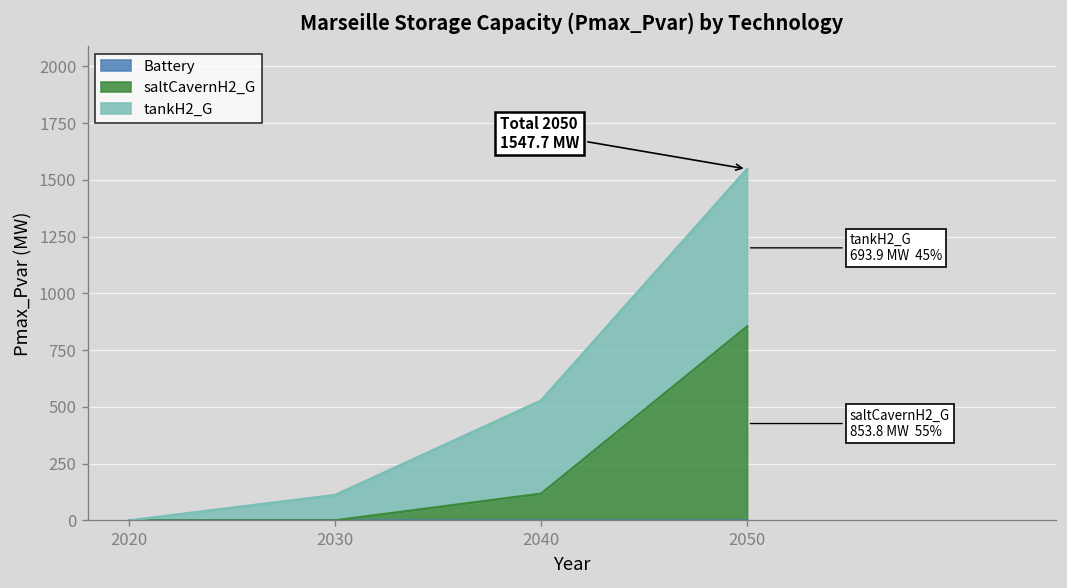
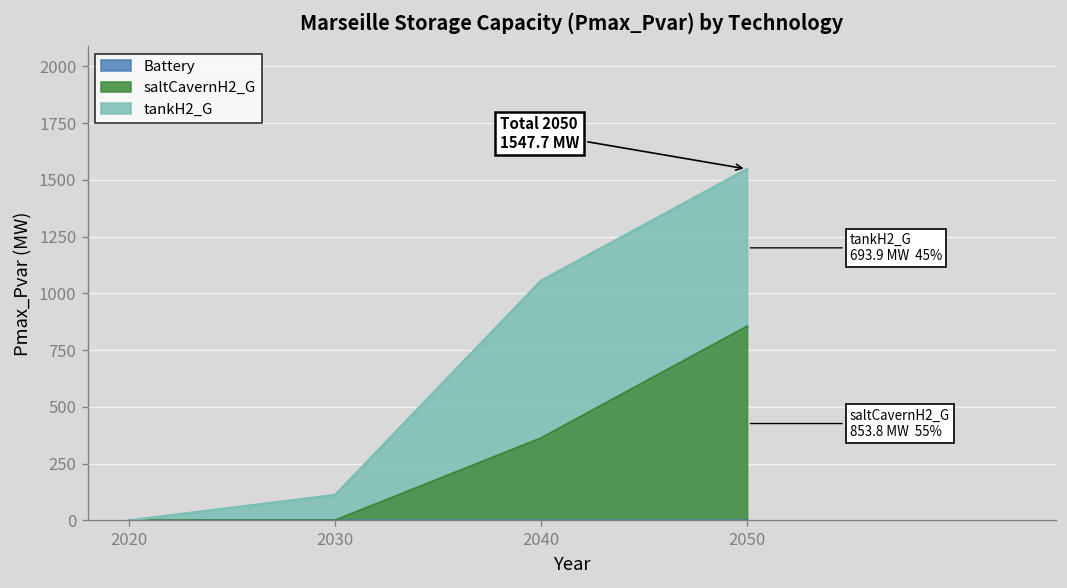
  {
    "Battery": {
      "2040": 0,
      "2050": 0
    },
    "saltCavernH2_G": {
-     "2040": 120,
+     "2040": 360,
      "2050": 850
    },
    "tankH2_G": {
      "2030": 110,
-     "2040": 410
+     "2040": 690
    }
  }
